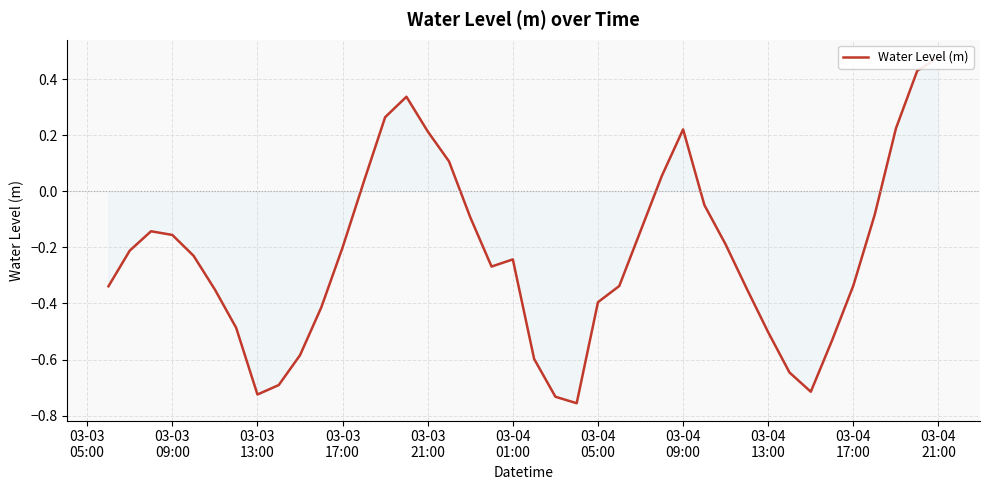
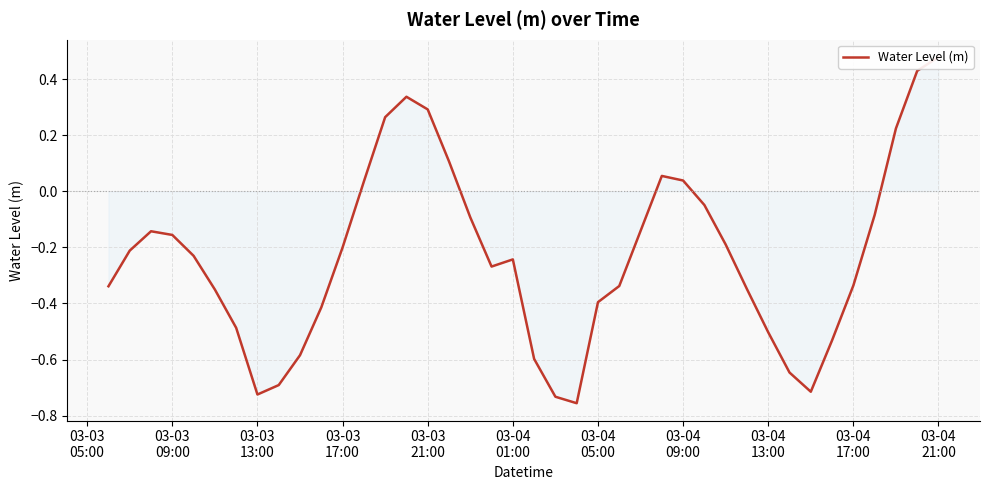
  {
    "Water Level (m)": {
      "03-03 09:00": -0.16,
      "03-03 13:00": -0.72,
      "03-03 17:00": -0.20,
-     "03-03 21:00": 0.21,
+     "03-03 21:00": 0.29,
      "03-04 01:00": -0.24,
      "03-04 05:00": -0.40,
-     "03-04 09:00": 0.22,
+     "03-04 09:00": 0.04,
      "03-04 13:00": -0.50,
      "03-04 17:00": -0.34
    }
  }
